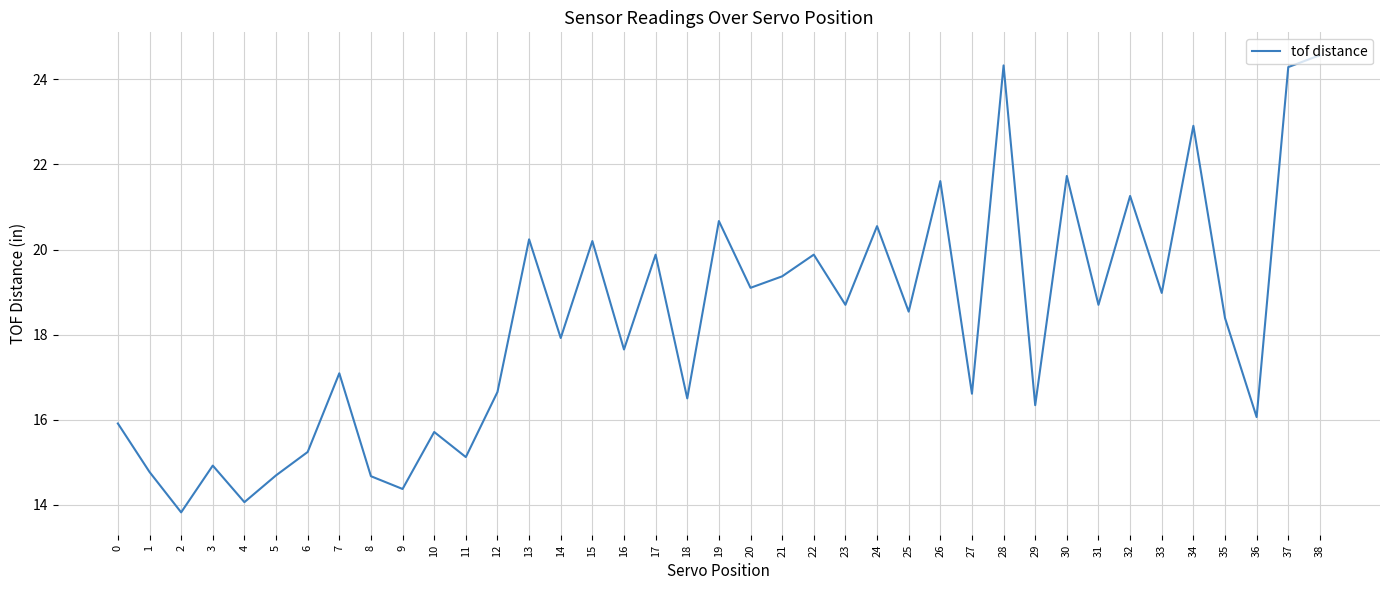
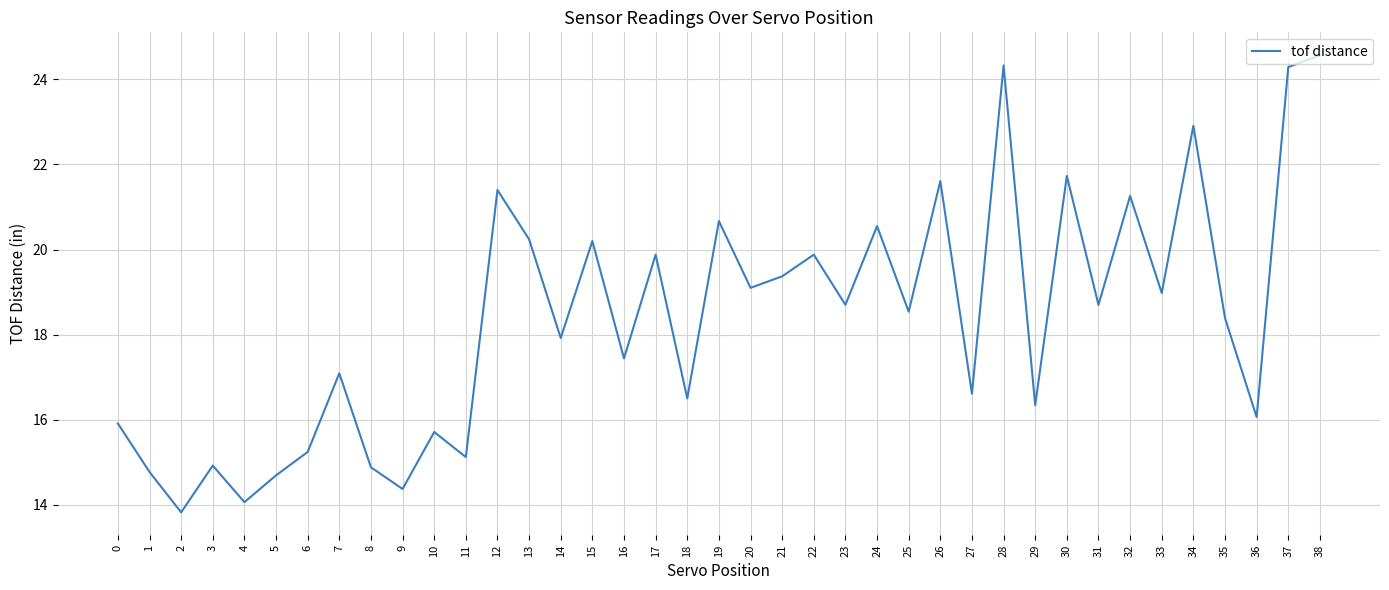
  {
    "0": 15.9,
    "1": 14.8,
    "2": 13.8,
    "3": 14.9,
    "4": 14.1,
    "5": 14.7,
    "6": 15.2,
    "7": 17.1,
-   "8": 14.7,
+   "8": 14.9,
    "9": 14.4,
    "10": 15.7,
    "11": 15.1,
-   "12": 16.7,
+   "12": 21.4,
    "13": 20.2,
    "14": 17.9,
    "15": 20.2,
-   "16": 17.7,
+   "16": 17.4,
    "17": 19.9,
    "18": 16.5,
    "19": 20.7,
    "20": 19.1,
    "21": 19.4,
    "22": 19.9,
    "23": 18.7,
    "24": 20.6,
    "25": 18.5,
    "26": 21.6,
    "27": 16.6,
    "28": 24.3,
    "29": 16.3,
    "30": 21.7,
    "31": 18.7,
    "32": 21.3,
    "33": 19.0,
    "34": 22.9,
    "35": 18.4,
    "36": 16.1,
    "37": 24.3
  }
